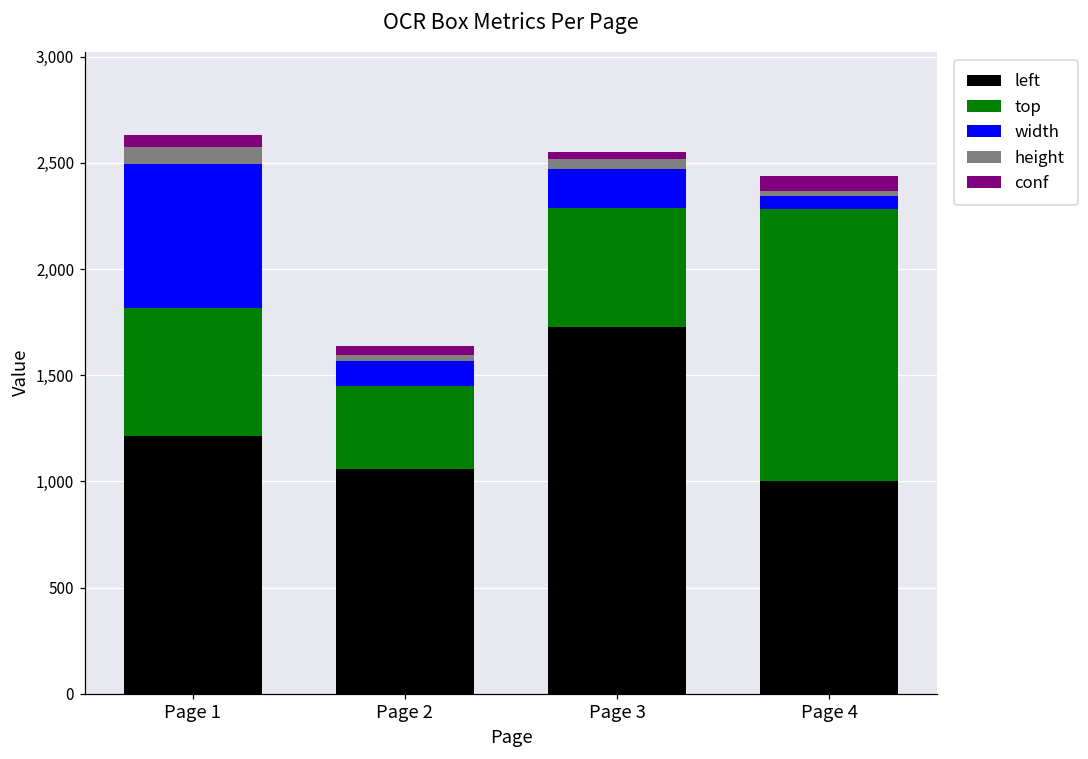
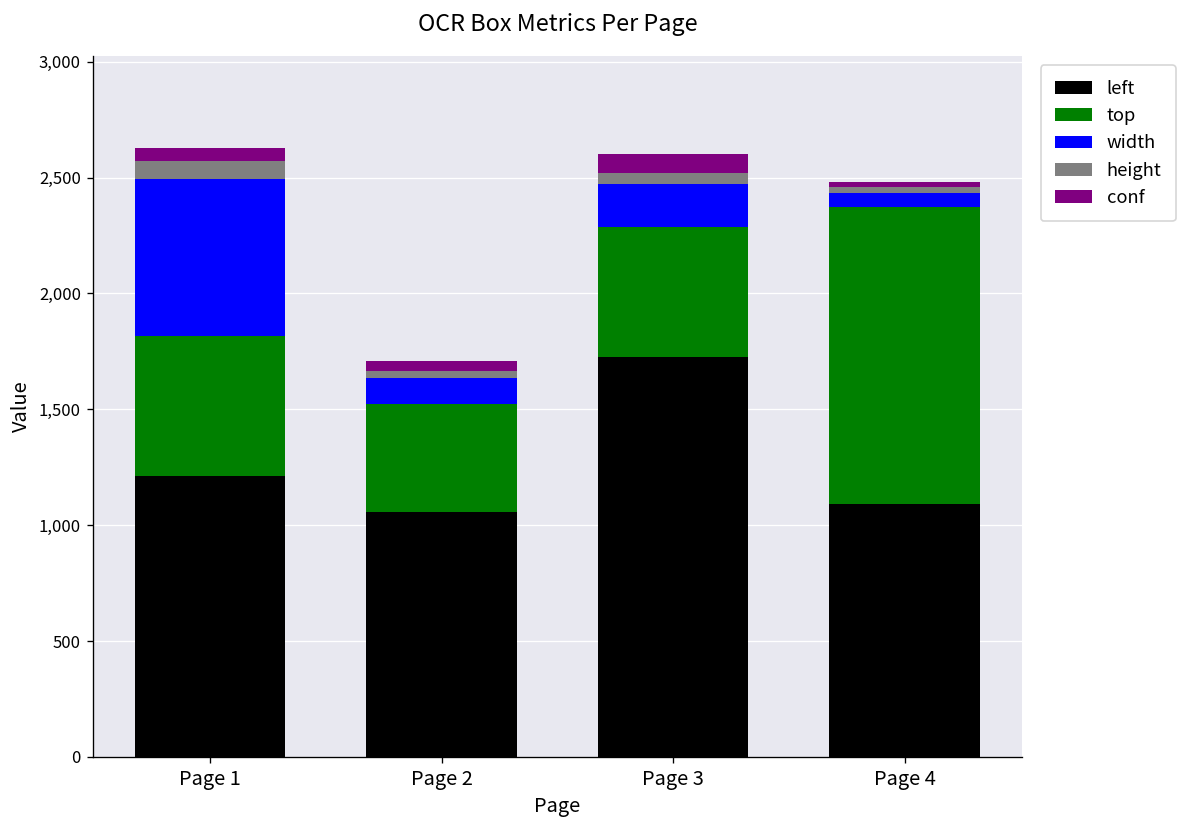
  {
    "left": {
      "Page 1": "1,210",
      "Page 2": "1,060",
      "Page 3": "1,720",
-     "Page 4": "1,000"
+     "Page 4": "1,090"
    },
    "top": {
      "Page 1": "600",
-     "Page 2": "390",
+     "Page 2": "460",
      "Page 3": "560",
      "Page 4": "1,280"
    },
    "width": {
      "Page 1": "680",
      "Page 2": "110",
      "Page 3": "190",
      "Page 4": "60"
    },
    "height": {
      "Page 1": "80",
      "Page 2": "30",
      "Page 3": "50",
      "Page 4": "20"
    },
    "conf": {
      "Page 1": "60",
      "Page 2": "40",
-     "Page 3": "30",
-     "Page 4": "70"
+     "Page 3": "90",
+     "Page 4": "20"
    }
  }
